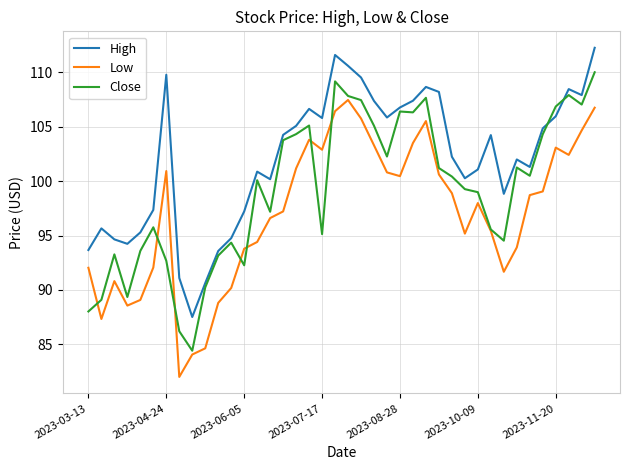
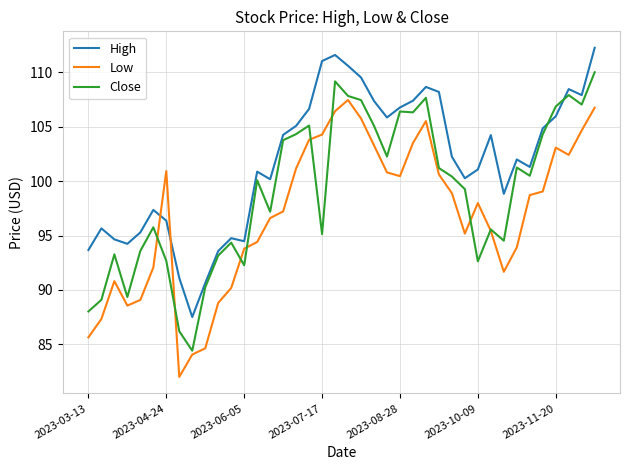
  {
    "High": {
      "2023-03-13": 93.7,
-     "2023-04-24": 109.8,
-     "2023-06-05": 97.2,
-     "2023-07-17": 105.8,
+     "2023-04-24": 96.4,
+     "2023-06-05": 94.5,
+     "2023-07-17": 111.1,
      "2023-08-28": 106.8,
      "2023-10-09": 101.1,
      "2023-11-20": 106.0
    },
    "Low": {
-     "2023-03-13": 92.0,
+     "2023-03-13": 85.6,
      "2023-04-24": 100.9,
      "2023-06-05": 93.8,
-     "2023-07-17": 102.9,
+     "2023-07-17": 104.3,
      "2023-08-28": 100.5,
      "2023-10-09": 98.0,
      "2023-11-20": 103.1
    },
    "Close": {
      "2023-03-13": 88.0,
      "2023-04-24": 92.7,
      "2023-06-05": 92.3,
      "2023-07-17": 95.1,
      "2023-08-28": 106.4,
-     "2023-10-09": 99.0,
+     "2023-10-09": 92.6,
      "2023-11-20": 106.9
    }
  }
